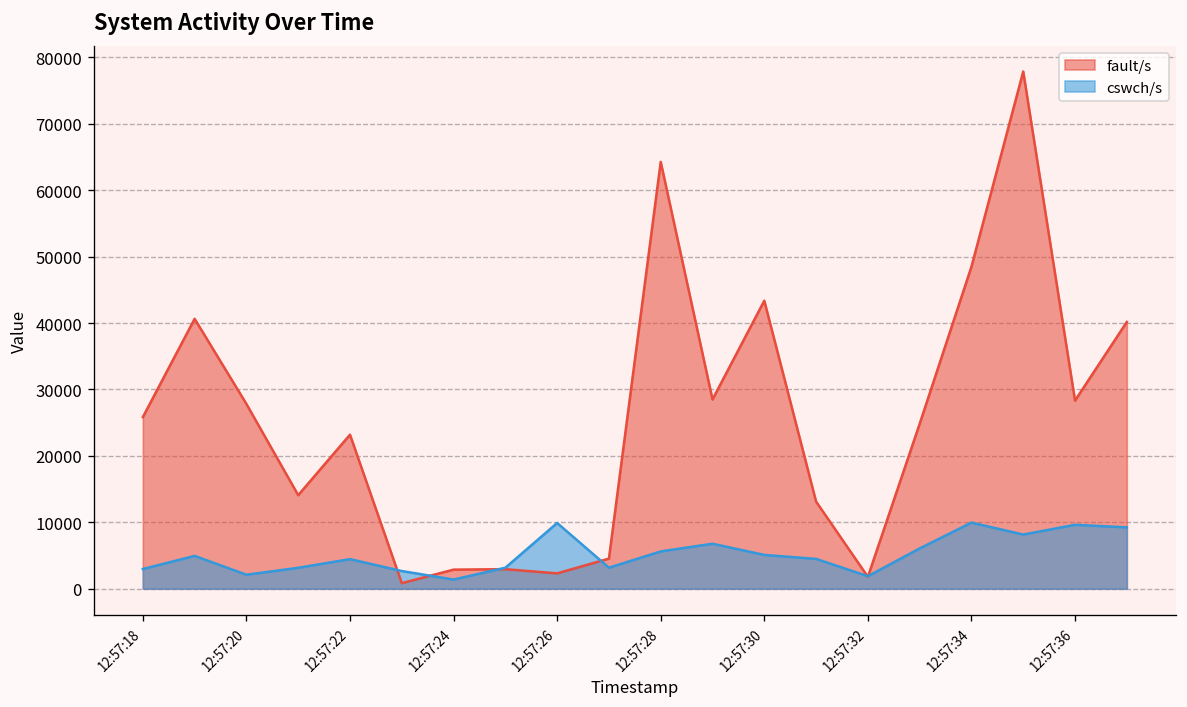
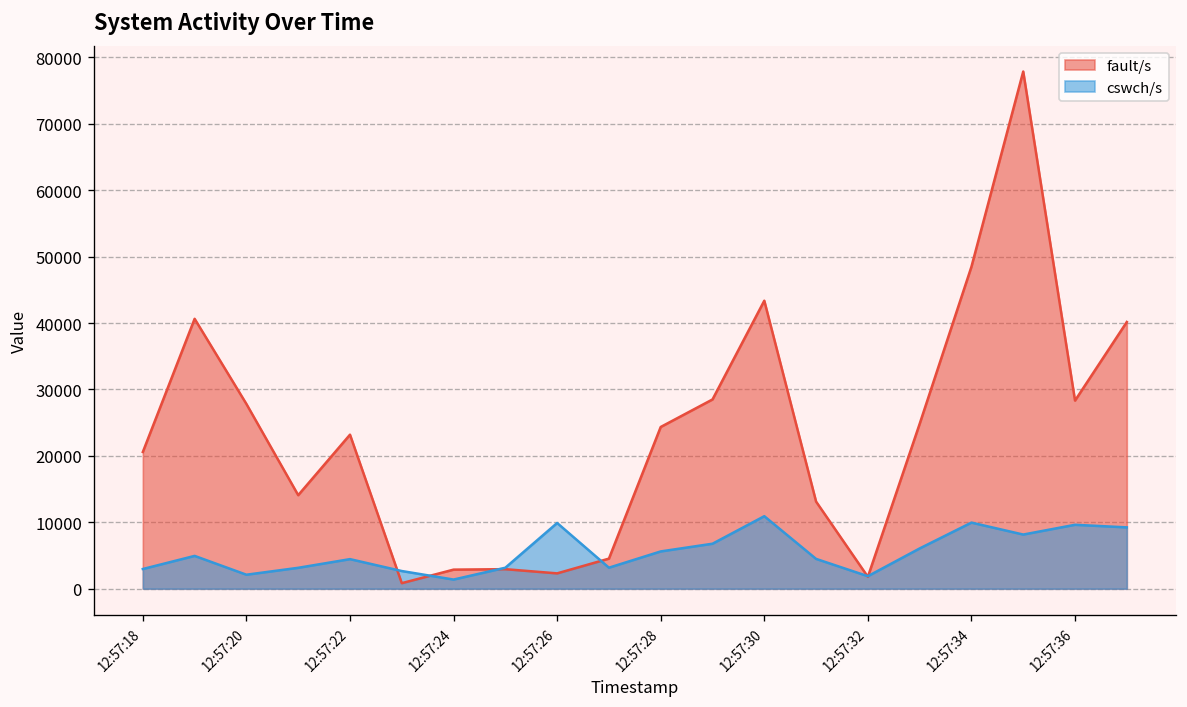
  {
    "fault/s": {
-     "12:57:18": 26000,
+     "12:57:18": 21000,
      "12:57:20": 28000,
      "12:57:22": 23000,
      "12:57:24": 3000,
      "12:57:26": 2000,
-     "12:57:28": 64000,
+     "12:57:28": 24000,
      "12:57:30": 43000,
      "12:57:34": 48000,
      "12:57:36": 28000
    },
    "cswch/s": {
      "12:57:18": 3000,
      "12:57:20": 2000,
      "12:57:22": 4000,
      "12:57:24": 1000,
      "12:57:26": 10000,
      "12:57:28": 6000,
-     "12:57:30": 5000,
+     "12:57:30": 11000,
      "12:57:34": 10000,
      "12:57:36": 10000
    }
  }
